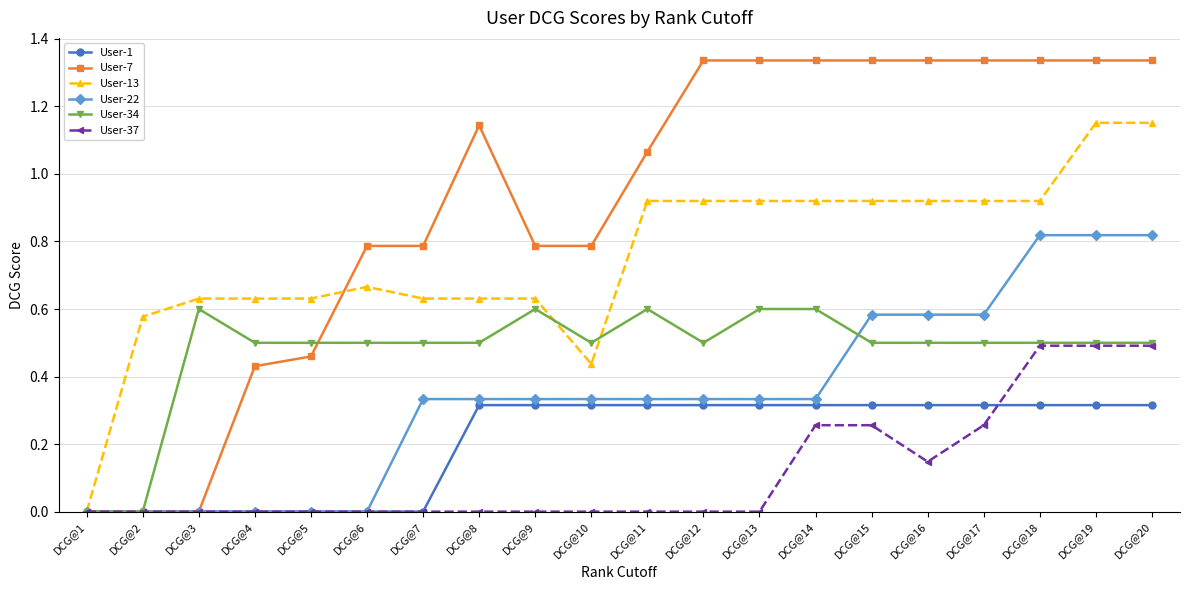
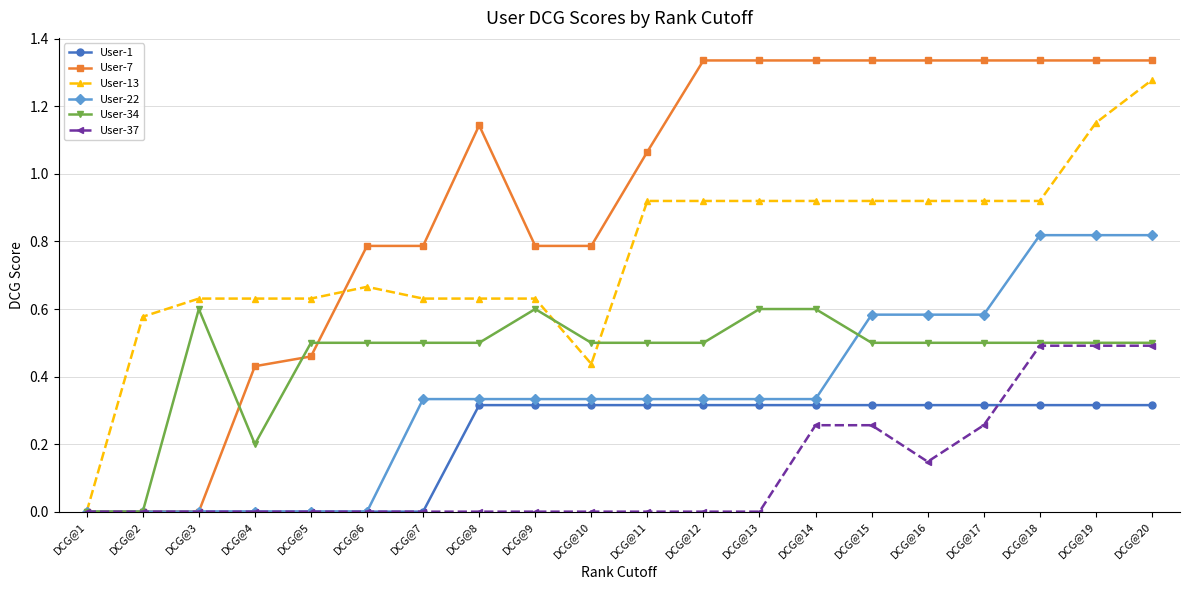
  {
    "User-7": {
      "DCG@4": 0.43,
      "DCG@5": 0.46,
      "DCG@6": 0.79,
      "DCG@7": 0.79,
      "DCG@8": 1.14,
      "DCG@9": 0.79,
      "DCG@10": 0.79,
      "DCG@11": 1.07,
      "DCG@12": 1.34,
      "DCG@13": 1.34,
      "DCG@14": 1.34,
      "DCG@15": 1.34,
      "DCG@16": 1.34,
      "DCG@17": 1.34,
      "DCG@18": 1.34,
      "DCG@19": 1.34,
      "DCG@20": 1.34
    },
    "User-13": {
      "DCG@2": 0.58,
      "DCG@3": 0.63,
      "DCG@4": 0.63,
      "DCG@5": 0.63,
      "DCG@6": 0.67,
      "DCG@7": 0.63,
      "DCG@8": 0.63,
      "DCG@9": 0.63,
      "DCG@10": 0.44,
      "DCG@11": 0.92,
      "DCG@12": 0.92,
      "DCG@13": 0.92,
      "DCG@14": 0.92,
      "DCG@15": 0.92,
      "DCG@16": 0.92,
      "DCG@17": 0.92,
      "DCG@18": 0.92,
      "DCG@19": 1.15,
-     "DCG@20": 1.15
+     "DCG@20": 1.28
    },
    "User-34": {
      "DCG@3": 0.6,
-     "DCG@4": 0.5,
+     "DCG@4": 0.2,
      "DCG@5": 0.5,
      "DCG@6": 0.5,
      "DCG@7": 0.5,
      "DCG@8": 0.5,
      "DCG@9": 0.6,
      "DCG@10": 0.5,
-     "DCG@11": 0.6,
+     "DCG@11": 0.5,
      "DCG@12": 0.5,
      "DCG@13": 0.6,
      "DCG@14": 0.6,
      "DCG@15": 0.5,
      "DCG@16": 0.5,
      "DCG@17": 0.5,
      "DCG@18": 0.5,
      "DCG@19": 0.5,
      "DCG@20": 0.5
    },
    "User-37": {
      "DCG@8": 0.00,
      "DCG@9": 0.00,
      "DCG@10": 0.00,
      "DCG@11": 0.00,
      "DCG@12": 0.00,
      "DCG@13": 0.00,
      "DCG@14": 0.26,
      "DCG@15": 0.26,
      "DCG@16": 0.15,
      "DCG@17": 0.26,
      "DCG@18": 0.49,
      "DCG@19": 0.49,
      "DCG@20": 0.49
    }
  }
